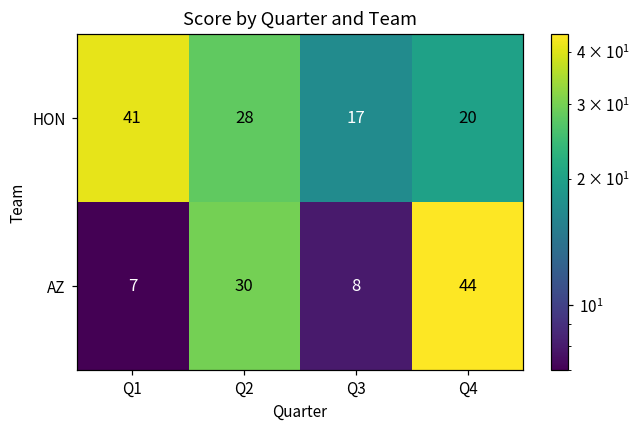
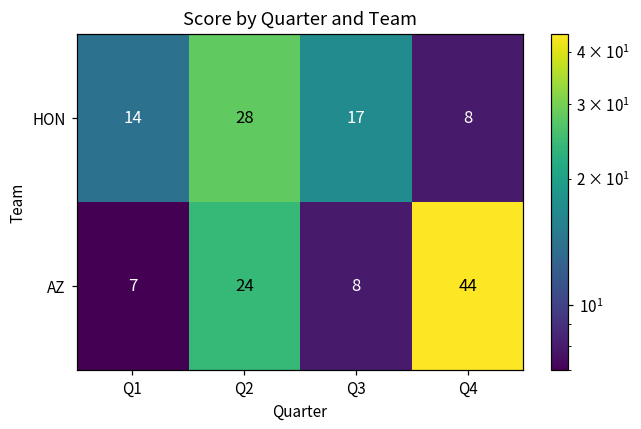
  {
    "HON": {
-     "Q1": 41,
+     "Q1": 14,
      "Q2": 28,
      "Q3": 17,
-     "Q4": 20
+     "Q4": 8
    },
    "AZ": {
      "Q1": 7,
-     "Q2": 30,
+     "Q2": 24,
      "Q3": 8,
      "Q4": 44
    }
  }
